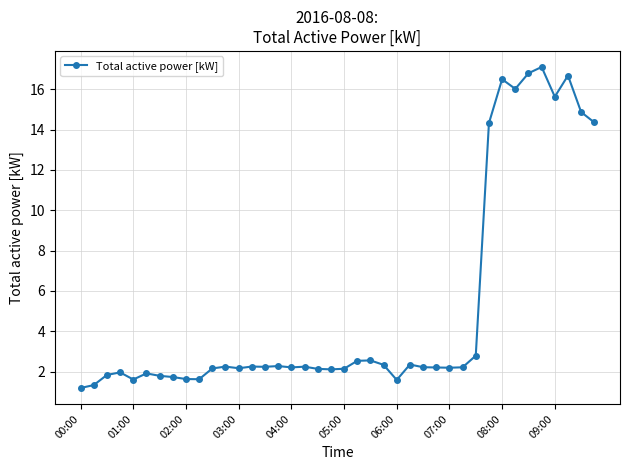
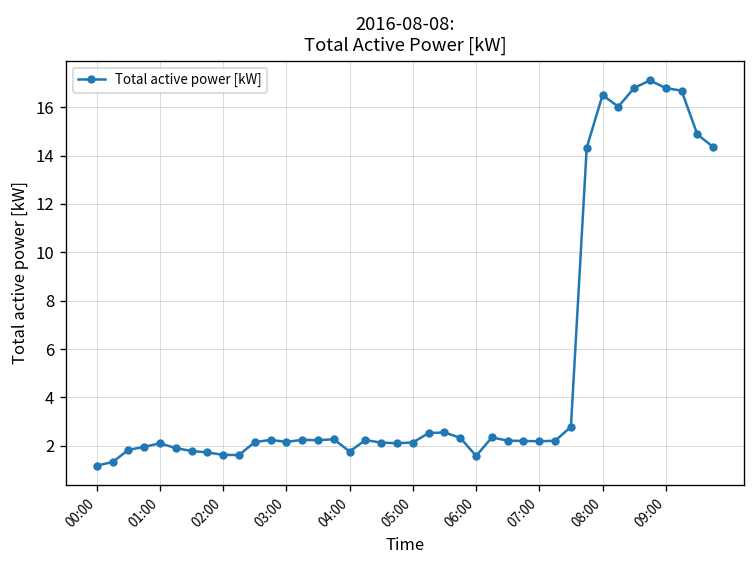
  {
    "00:00": 1.2,
-   "01:00": 1.6,
+   "01:00": 2.1,
    "02:00": 1.6,
    "03:00": 2.2,
-   "04:00": 2.2,
+   "04:00": 1.8,
    "05:00": 2.1,
    "06:00": 1.6,
    "07:00": 2.2,
    "08:00": 16.5,
-   "09:00": 15.6
+   "09:00": 16.8
  }
